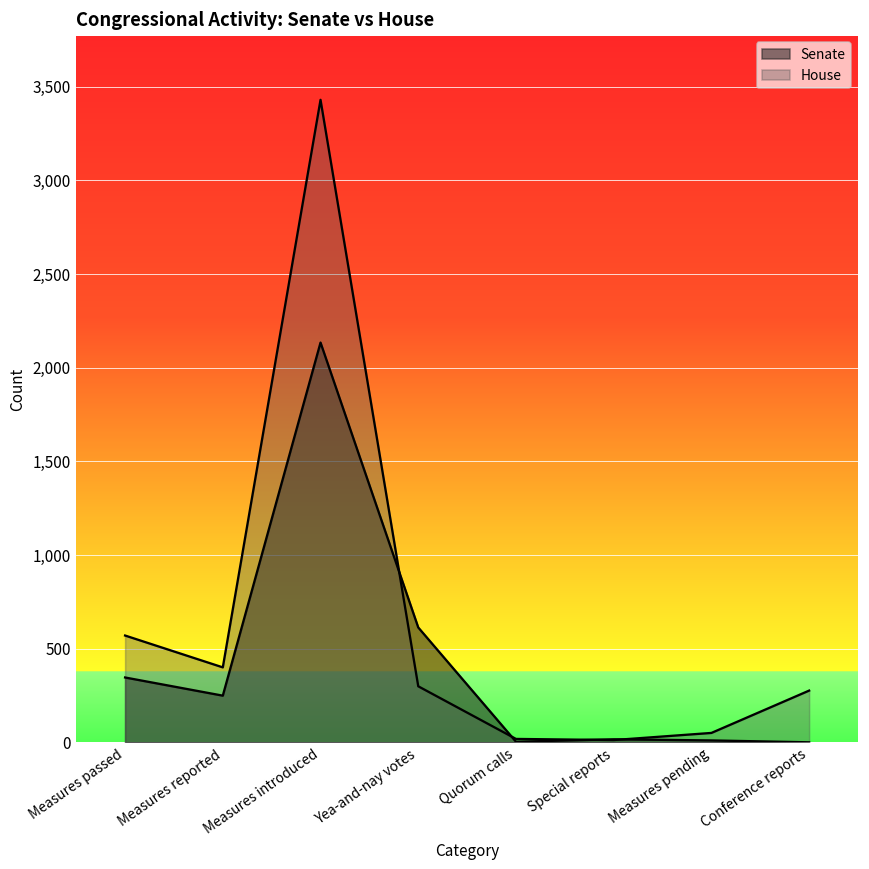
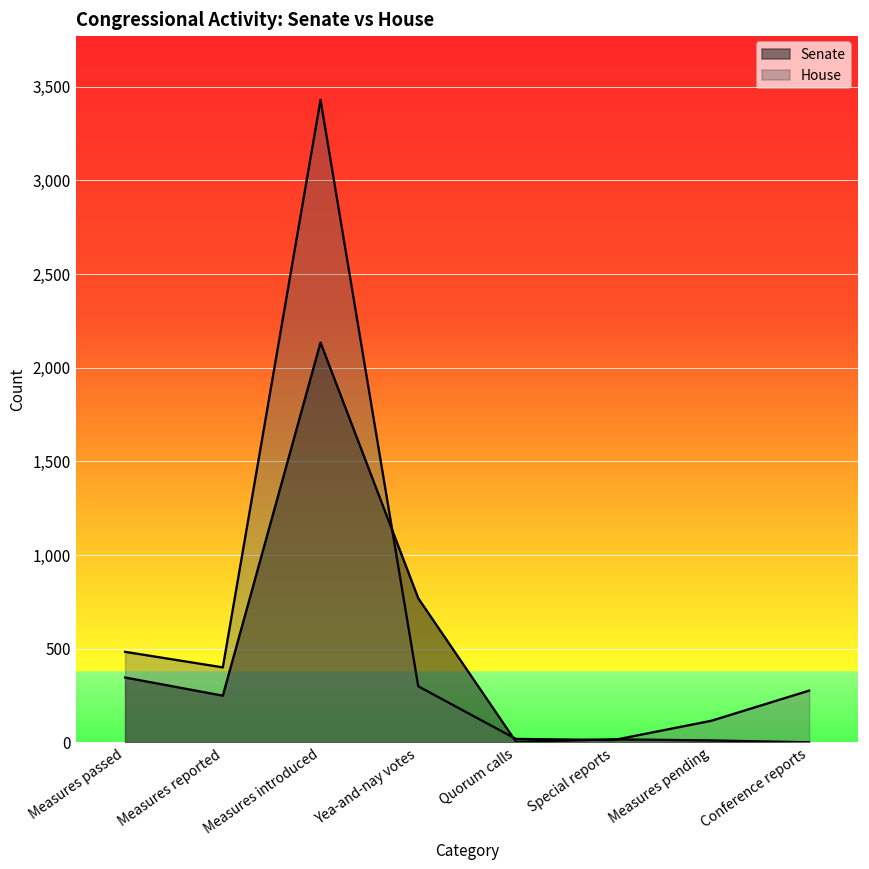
  {
    "Senate": {
      "Measures passed": "350",
      "Measures reported": "250",
      "Measures introduced": "2,130",
-     "Yea-and-nay votes": "610",
+     "Yea-and-nay votes": "770",
      "Quorum calls": "0",
      "Measures pending": "10",
      "Conference reports": "0"
    },
    "House": {
-     "Measures passed": "570",
+     "Measures passed": "480",
      "Measures reported": "400",
      "Measures introduced": "3,430",
      "Yea-and-nay votes": "300",
      "Quorum calls": "20",
-     "Measures pending": "50",
+     "Measures pending": "120",
      "Conference reports": "280"
    }
  }
